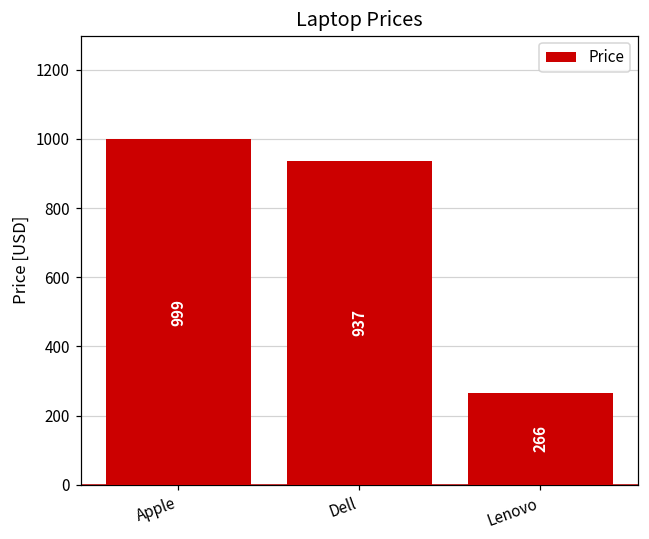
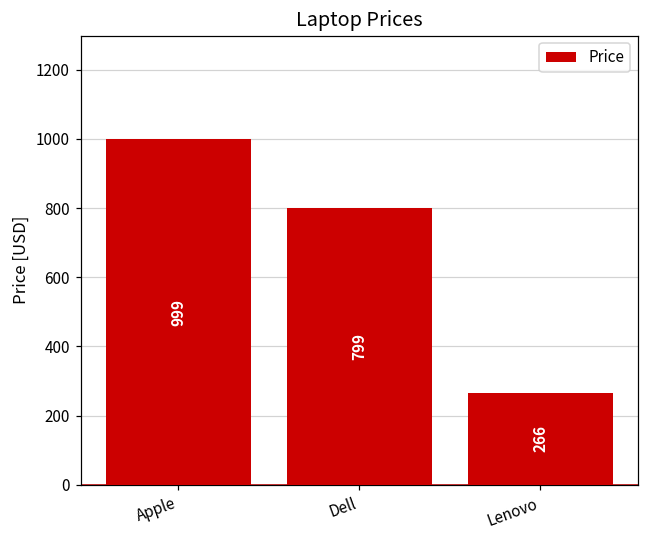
  {
    "Apple": 999,
-   "Dell": 937,
+   "Dell": 799,
    "Lenovo": 266
  }
